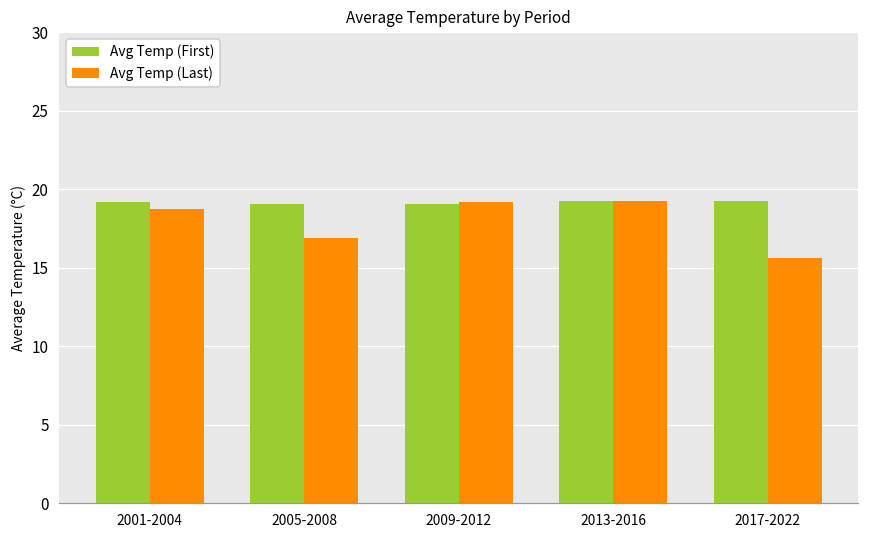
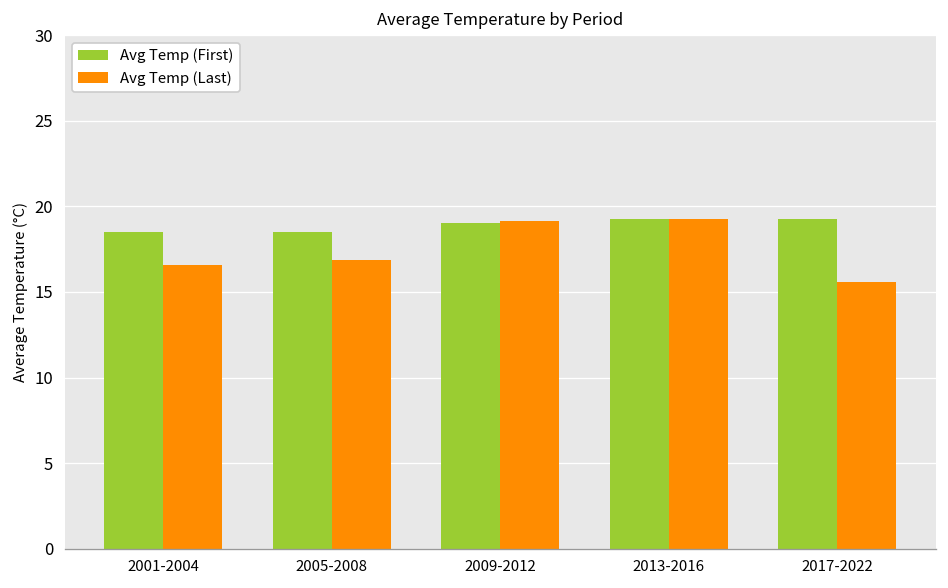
  {
    "Avg Temp (First)": {
-     "2001-2004": 19.2,
-     "2005-2008": 19.1,
+     "2001-2004": 18.5,
+     "2005-2008": 18.5,
      "2009-2012": 19.0,
      "2013-2016": 19.3,
      "2017-2022": 19.3
    },
    "Avg Temp (Last)": {
-     "2001-2004": 18.7,
+     "2001-2004": 16.6,
      "2005-2008": 16.9,
      "2009-2012": 19.2,
      "2013-2016": 19.3,
      "2017-2022": 15.6
    }
  }
